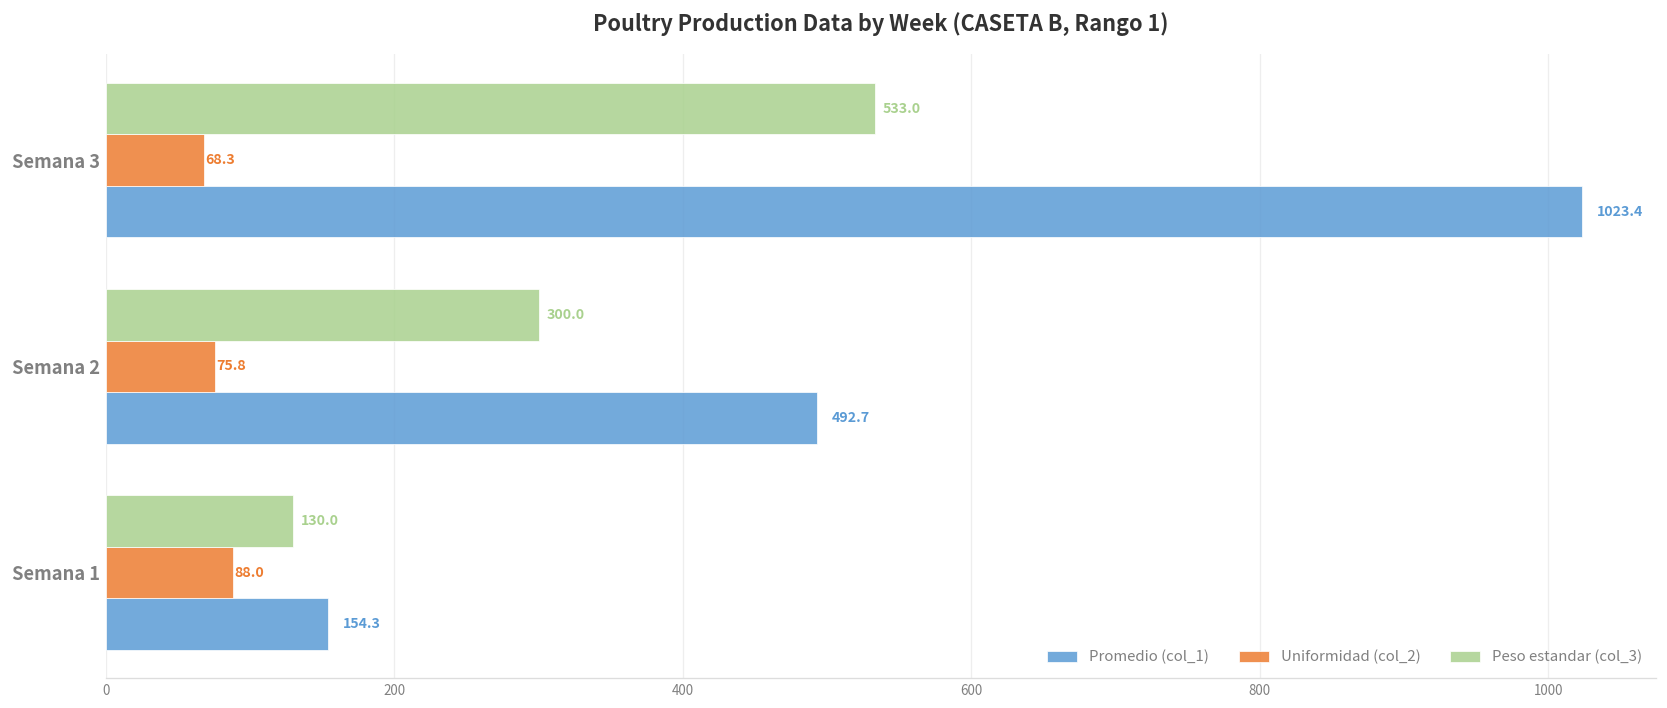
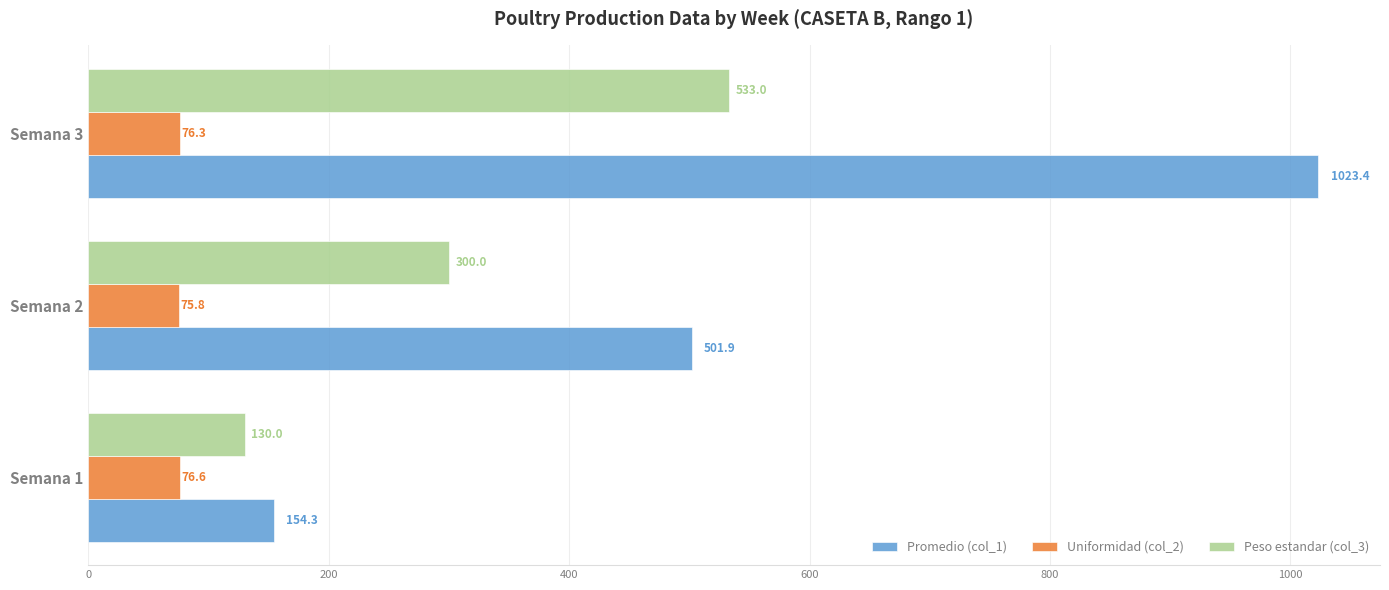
  {
    "Promedio (col_1)": {
      "Semana 3": 1023.4,
-     "Semana 2": 492.7,
+     "Semana 2": 501.9,
      "Semana 1": 154.3
    },
    "Uniformidad (col_2)": {
-     "Semana 3": 68.3,
+     "Semana 3": 76.3,
      "Semana 2": 75.8,
-     "Semana 1": 88.0
+     "Semana 1": 76.6
    },
    "Peso estandar (col_3)": {
      "Semana 3": 533.0,
      "Semana 2": 300.0,
      "Semana 1": 130.0
    }
  }
